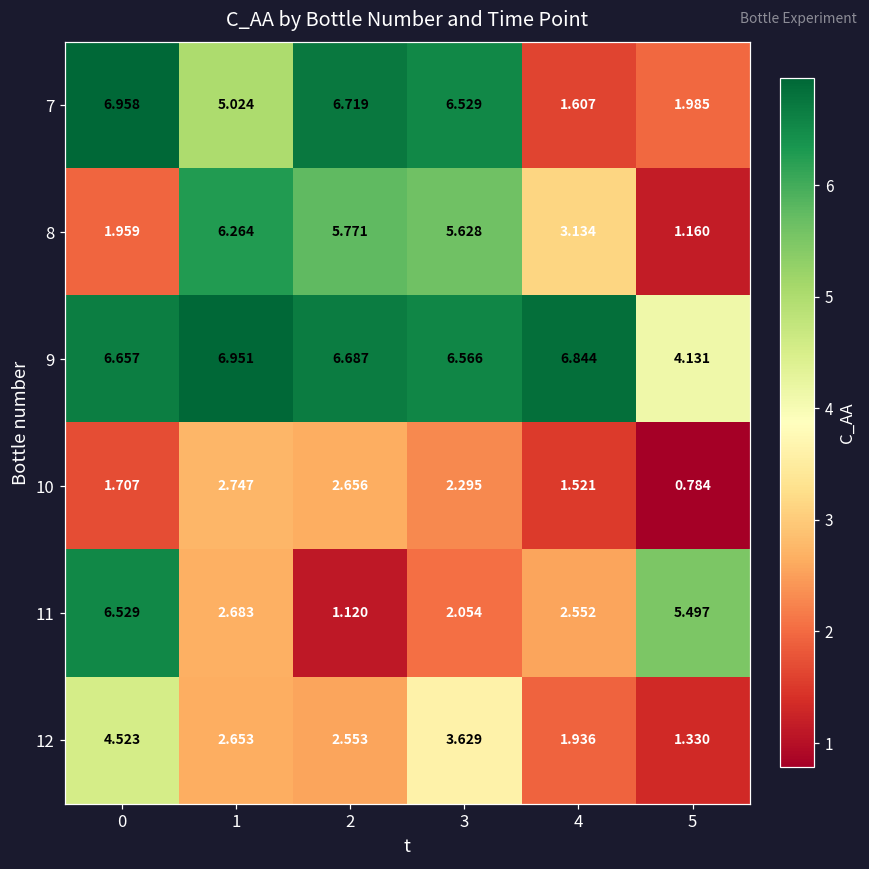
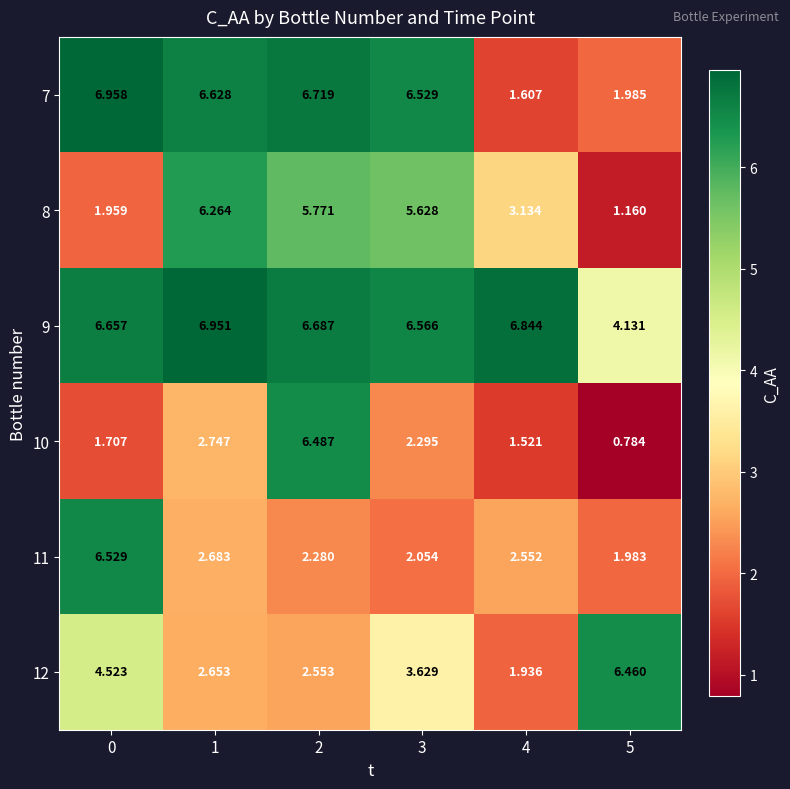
  {
    "7": {
      "0": 6.958,
-     "1": 5.024,
+     "1": 6.628,
      "2": 6.719,
      "3": 6.529,
      "4": 1.607,
      "5": 1.985
    },
    "8": {
      "0": 1.959,
      "1": 6.264,
      "2": 5.771,
      "3": 5.628,
      "4": 3.134,
      "5": 1.160
    },
    "9": {
      "0": 6.657,
      "1": 6.951,
      "2": 6.687,
      "3": 6.566,
      "4": 6.844,
      "5": 4.131
    },
    "10": {
      "0": 1.707,
      "1": 2.747,
-     "2": 2.656,
+     "2": 6.487,
      "3": 2.295,
      "4": 1.521,
      "5": 0.784
    },
    "11": {
      "0": 6.529,
      "1": 2.683,
-     "2": 1.120,
+     "2": 2.280,
      "3": 2.054,
      "4": 2.552,
-     "5": 5.497
+     "5": 1.983
    },
    "12": {
      "0": 4.523,
      "1": 2.653,
      "2": 2.553,
      "3": 3.629,
      "4": 1.936,
-     "5": 1.330
+     "5": 6.460
    }
  }
